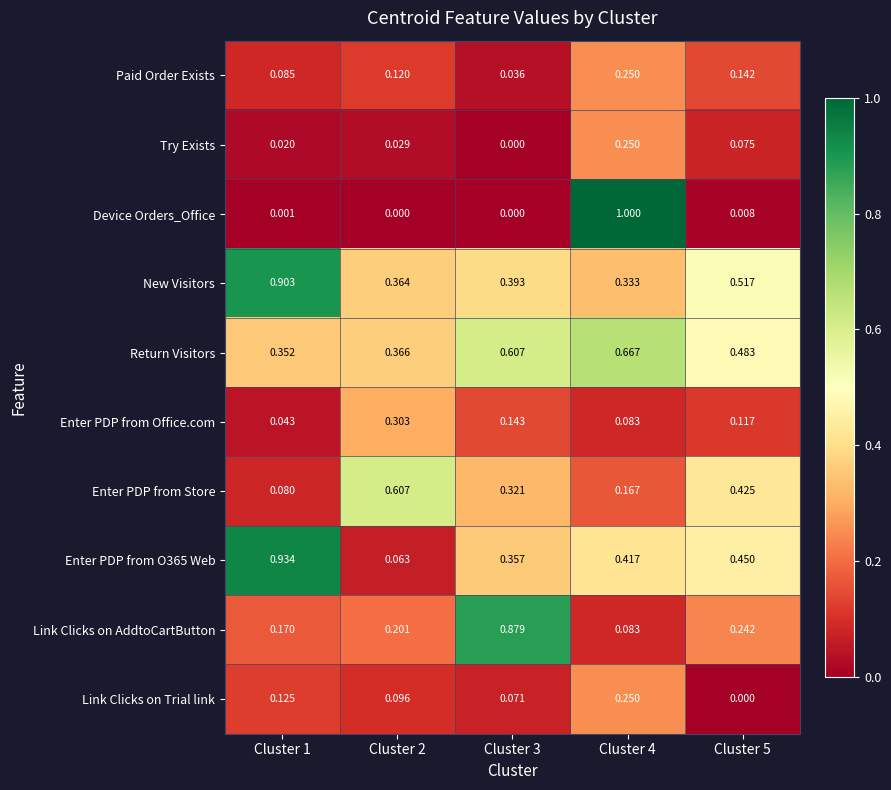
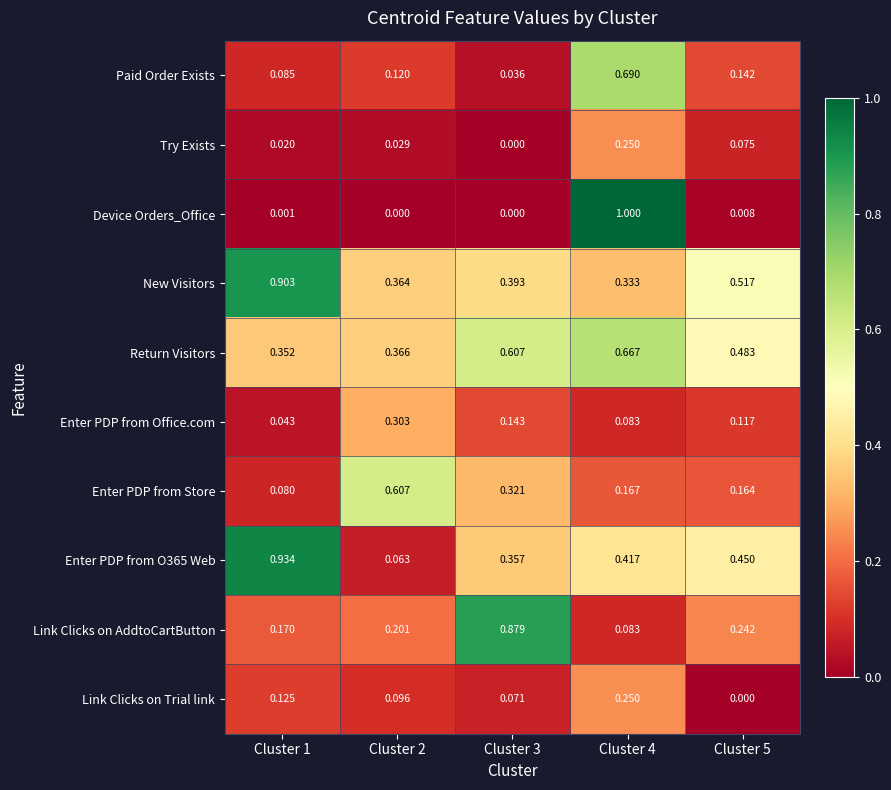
  {
    "Paid Order Exists": {
      "Cluster 1": 0.085,
      "Cluster 2": 0.120,
      "Cluster 3": 0.036,
-     "Cluster 4": 0.250,
+     "Cluster 4": 0.690,
      "Cluster 5": 0.142
    },
    "Try Exists": {
      "Cluster 1": 0.020,
      "Cluster 2": 0.029,
      "Cluster 3": 0.000,
      "Cluster 4": 0.250,
      "Cluster 5": 0.075
    },
    "Device Orders_Office": {
      "Cluster 1": 0.001,
      "Cluster 2": 0.000,
      "Cluster 3": 0.000,
      "Cluster 4": 1.000,
      "Cluster 5": 0.008
    },
    "New Visitors": {
      "Cluster 1": 0.903,
      "Cluster 2": 0.364,
      "Cluster 3": 0.393,
      "Cluster 4": 0.333,
      "Cluster 5": 0.517
    },
    "Return Visitors": {
      "Cluster 1": 0.352,
      "Cluster 2": 0.366,
      "Cluster 3": 0.607,
      "Cluster 4": 0.667,
      "Cluster 5": 0.483
    },
    "Enter PDP from Office.com": {
      "Cluster 1": 0.043,
      "Cluster 2": 0.303,
      "Cluster 3": 0.143,
      "Cluster 4": 0.083,
      "Cluster 5": 0.117
    },
    "Enter PDP from Store": {
      "Cluster 1": 0.080,
      "Cluster 2": 0.607,
      "Cluster 3": 0.321,
      "Cluster 4": 0.167,
-     "Cluster 5": 0.425
+     "Cluster 5": 0.164
    },
    "Enter PDP from O365 Web": {
      "Cluster 1": 0.934,
      "Cluster 2": 0.063,
      "Cluster 3": 0.357,
      "Cluster 4": 0.417,
      "Cluster 5": 0.450
    },
    "Link Clicks on AddtoCartButton": {
      "Cluster 1": 0.170,
      "Cluster 2": 0.201,
      "Cluster 3": 0.879,
      "Cluster 4": 0.083,
      "Cluster 5": 0.242
    },
    "Link Clicks on Trial link": {
      "Cluster 1": 0.125,
      "Cluster 2": 0.096,
      "Cluster 3": 0.071,
      "Cluster 4": 0.250,
      "Cluster 5": 0.000
    }
  }
